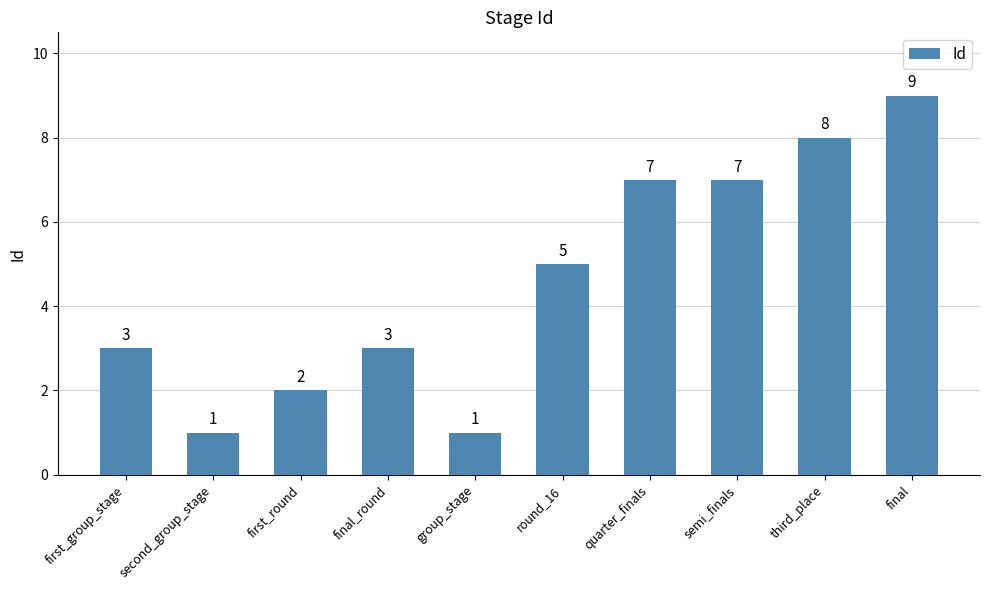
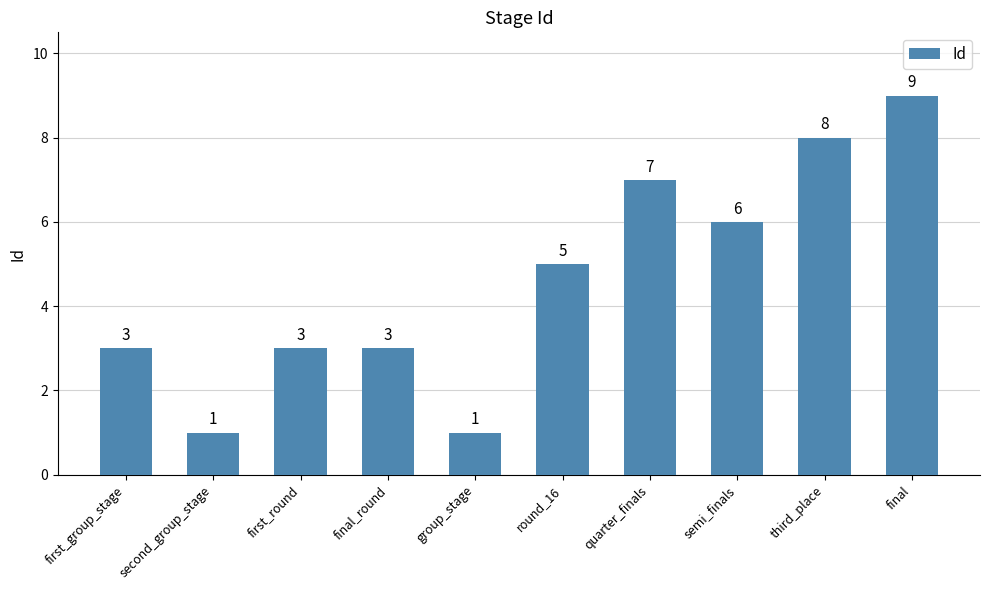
  {
    "first_group_stage": 3,
    "second_group_stage": 1,
-   "first_round": 2,
+   "first_round": 3,
    "final_round": 3,
    "group_stage": 1,
    "round_16": 5,
    "quarter_finals": 7,
-   "semi_finals": 7,
+   "semi_finals": 6,
    "third_place": 8,
    "final": 9
  }
